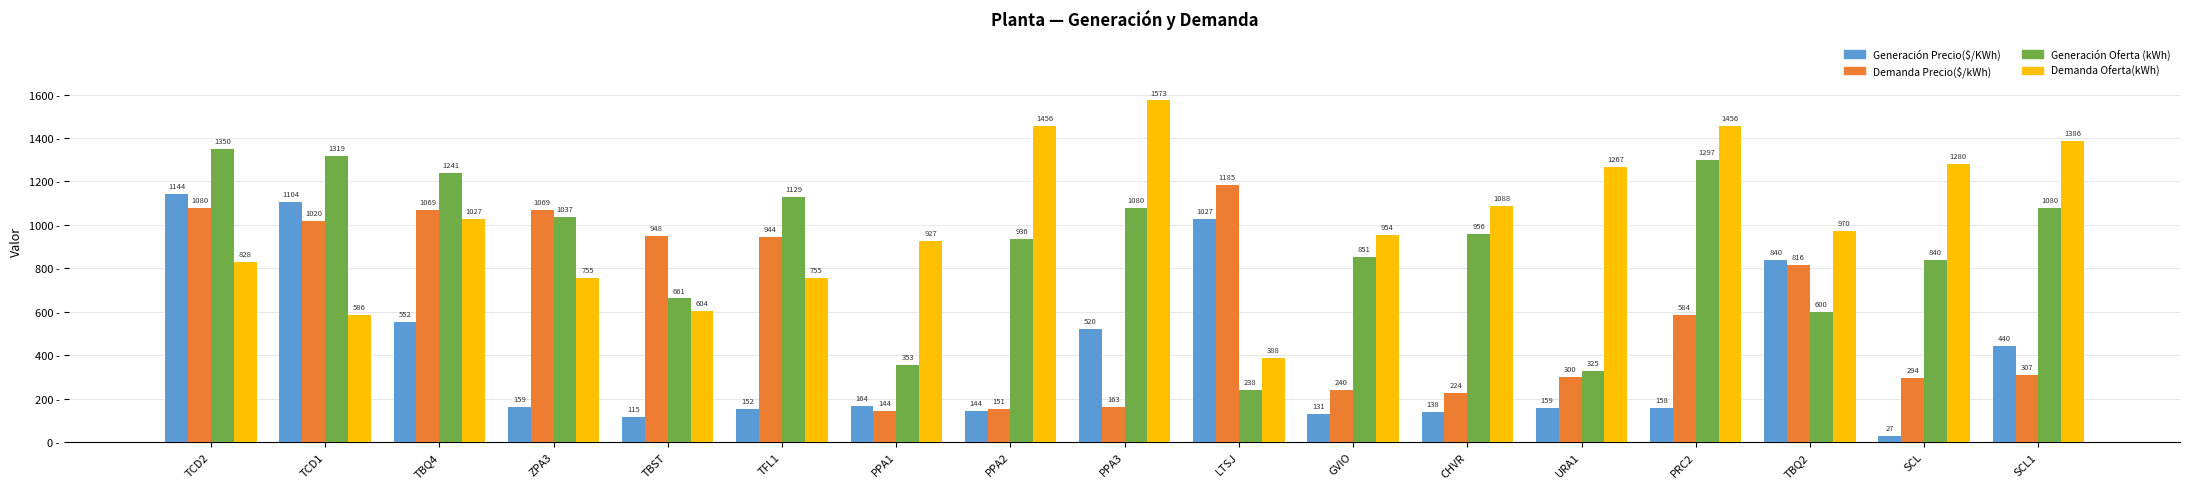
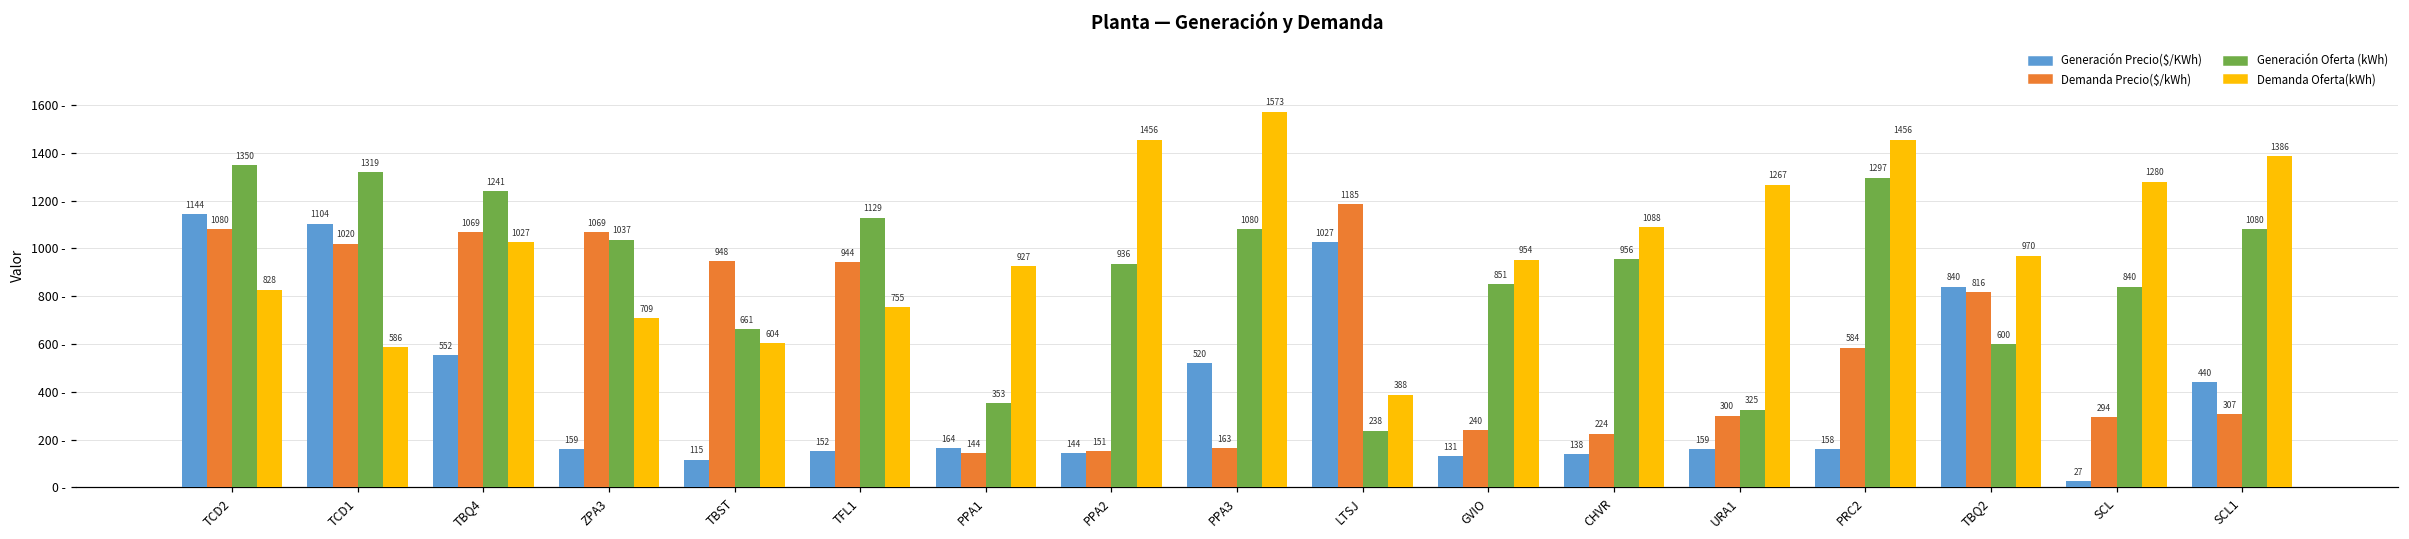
  {
    "Generación Precio($/KWh)": {
      "TCD2": 1144,
      "TCD1": 1104,
      "TBQ4": 552,
      "ZPA3": 159,
      "TBST": 115,
      "TFL1": 152,
      "PPA1": 164,
      "PPA2": 144,
      "PPA3": 520,
      "LTSJ": 1027,
      "GVIO": 131,
      "CHVR": 138,
      "URA1": 159,
      "PRC2": 158,
      "TBQ2": 840,
      "SCL": 27,
      "SCL1": 440
    },
    "Demanda Precio($/kWh)": {
      "TCD2": 1080,
      "TCD1": 1020,
      "TBQ4": 1069,
      "ZPA3": 1069,
      "TBST": 948,
      "TFL1": 944,
      "PPA1": 144,
      "PPA2": 151,
      "PPA3": 163,
      "LTSJ": 1185,
      "GVIO": 240,
      "CHVR": 224,
      "URA1": 300,
      "PRC2": 584,
      "TBQ2": 816,
      "SCL": 294,
      "SCL1": 307
    },
    "Generación Oferta (kWh)": {
      "TCD2": 1350,
      "TCD1": 1319,
      "TBQ4": 1241,
      "ZPA3": 1037,
      "TBST": 661,
      "TFL1": 1129,
      "PPA1": 353,
      "PPA2": 936,
      "PPA3": 1080,
      "LTSJ": 238,
      "GVIO": 851,
      "CHVR": 956,
      "URA1": 325,
      "PRC2": 1297,
      "TBQ2": 600,
      "SCL": 840,
      "SCL1": 1080
    },
    "Demanda Oferta(kWh)": {
      "TCD2": 828,
      "TCD1": 586,
      "TBQ4": 1027,
-     "ZPA3": 755,
+     "ZPA3": 709,
      "TBST": 604,
      "TFL1": 755,
      "PPA1": 927,
      "PPA2": 1456,
      "PPA3": 1573,
      "LTSJ": 388,
      "GVIO": 954,
      "CHVR": 1088,
      "URA1": 1267,
      "PRC2": 1456,
      "TBQ2": 970,
      "SCL": 1280,
      "SCL1": 1386
    }
  }
